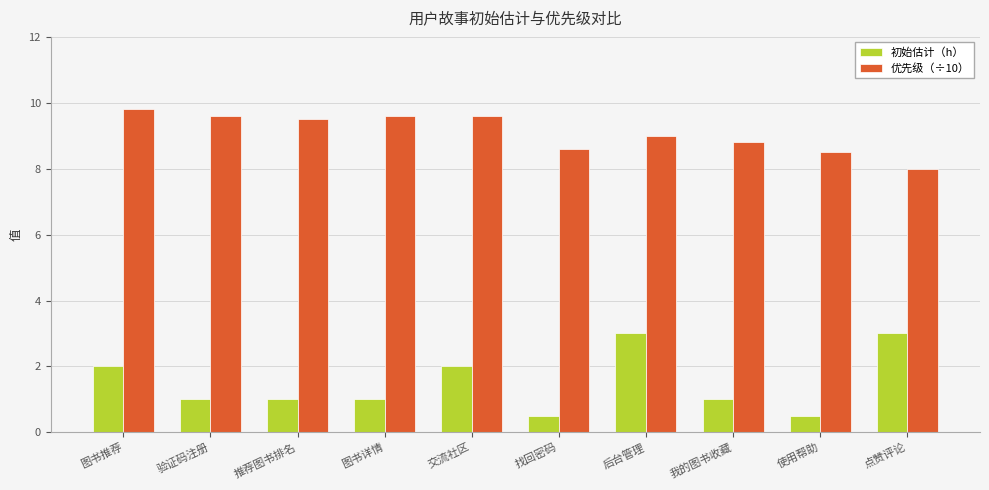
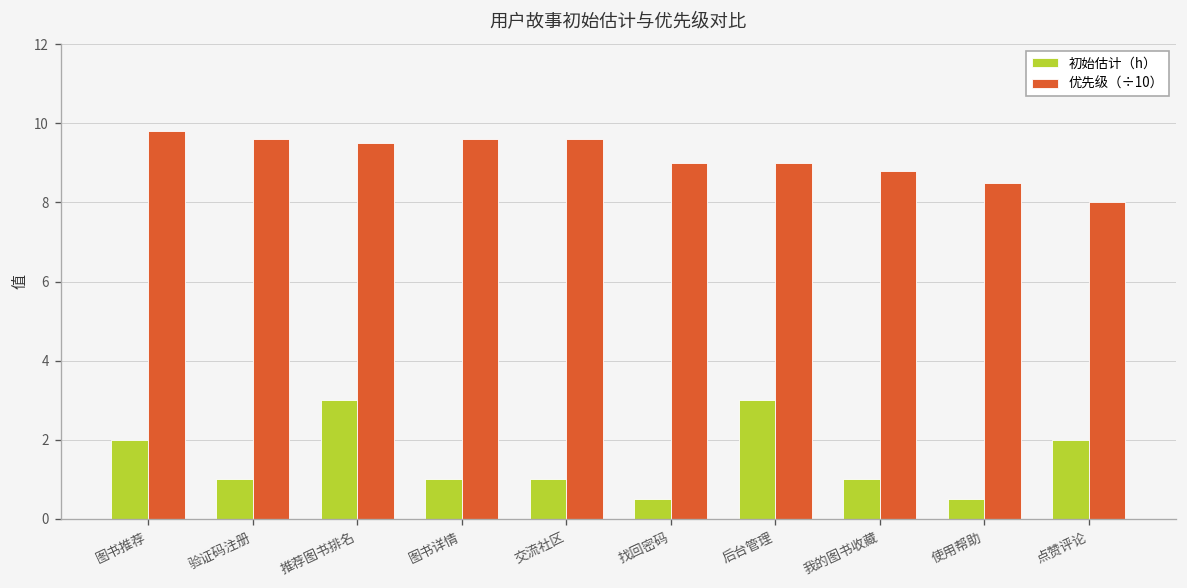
  {
    "初始估计（h）": {
      "图书推荐": 2,
      "验证码注册": 1,
-     "推荐图书排名": 1,
+     "推荐图书排名": 3,
      "图书详情": 1,
-     "交流社区": 2,
+     "交流社区": 1,
      "找回密码": 0.5,
      "后台管理": 3,
      "我的图书收藏": 1,
      "使用帮助": 0.5,
-     "点赞评论": 3
+     "点赞评论": 2
    },
    "优先级（÷10）": {
      "图书推荐": 9.8,
      "验证码注册": 9.6,
      "推荐图书排名": 9.5,
      "图书详情": 9.6,
      "交流社区": 9.6,
-     "找回密码": 8.6,
+     "找回密码": 9.0,
      "后台管理": 9.0,
      "我的图书收藏": 8.8,
      "使用帮助": 8.5,
      "点赞评论": 8.0
    }
  }
